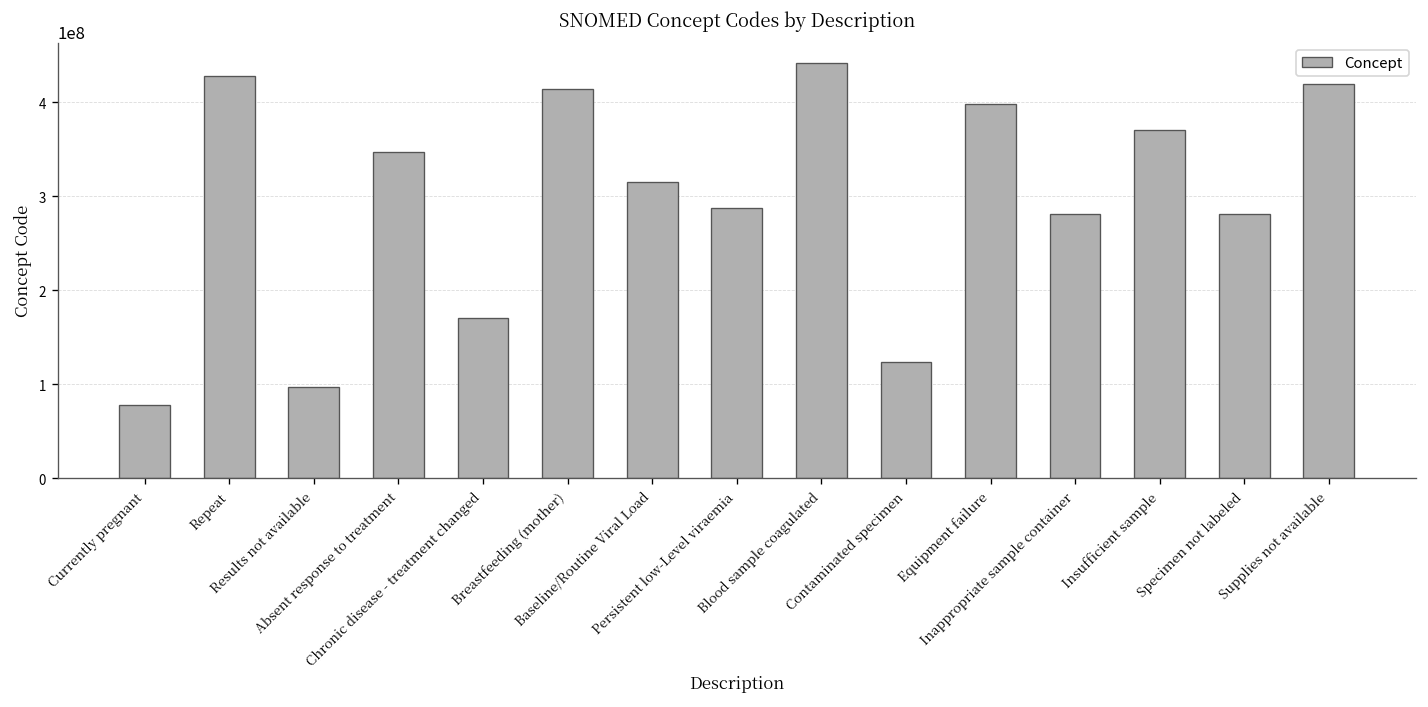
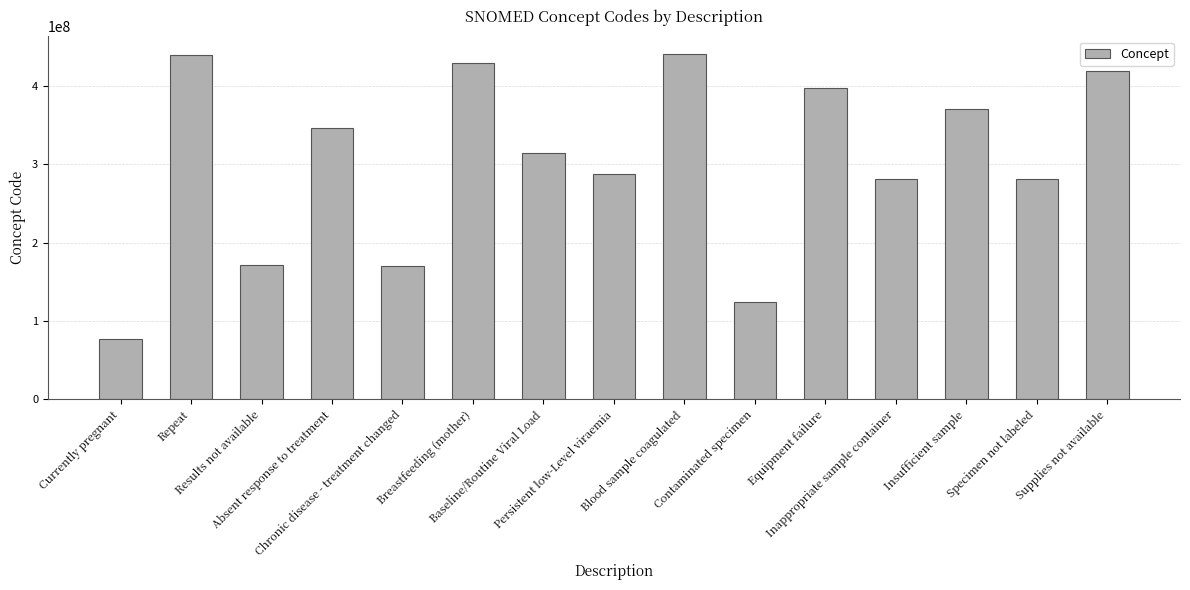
  {
    "Currently pregnant": 80000000,
-   "Repeat": 430000000,
-   "Results not available": 100000000,
+   "Repeat": 440000000,
+   "Results not available": 170000000,
    "Absent response to treatment": 350000000,
    "Chronic disease - treatment changed": 170000000,
-   "Breastfeeding (mother)": 410000000,
+   "Breastfeeding (mother)": 430000000,
    "Baseline/Routine Viral Load": 320000000,
    "Persistent low-Level viraemia": 290000000,
    "Blood sample coagulated": 440000000,
    "Contaminated specimen": 120000000,
    "Equipment failure": 400000000,
    "Inappropriate sample container": 280000000,
    "Insufficient sample": 370000000,
    "Specimen not labeled": 280000000,
    "Supplies not available": 420000000
  }
